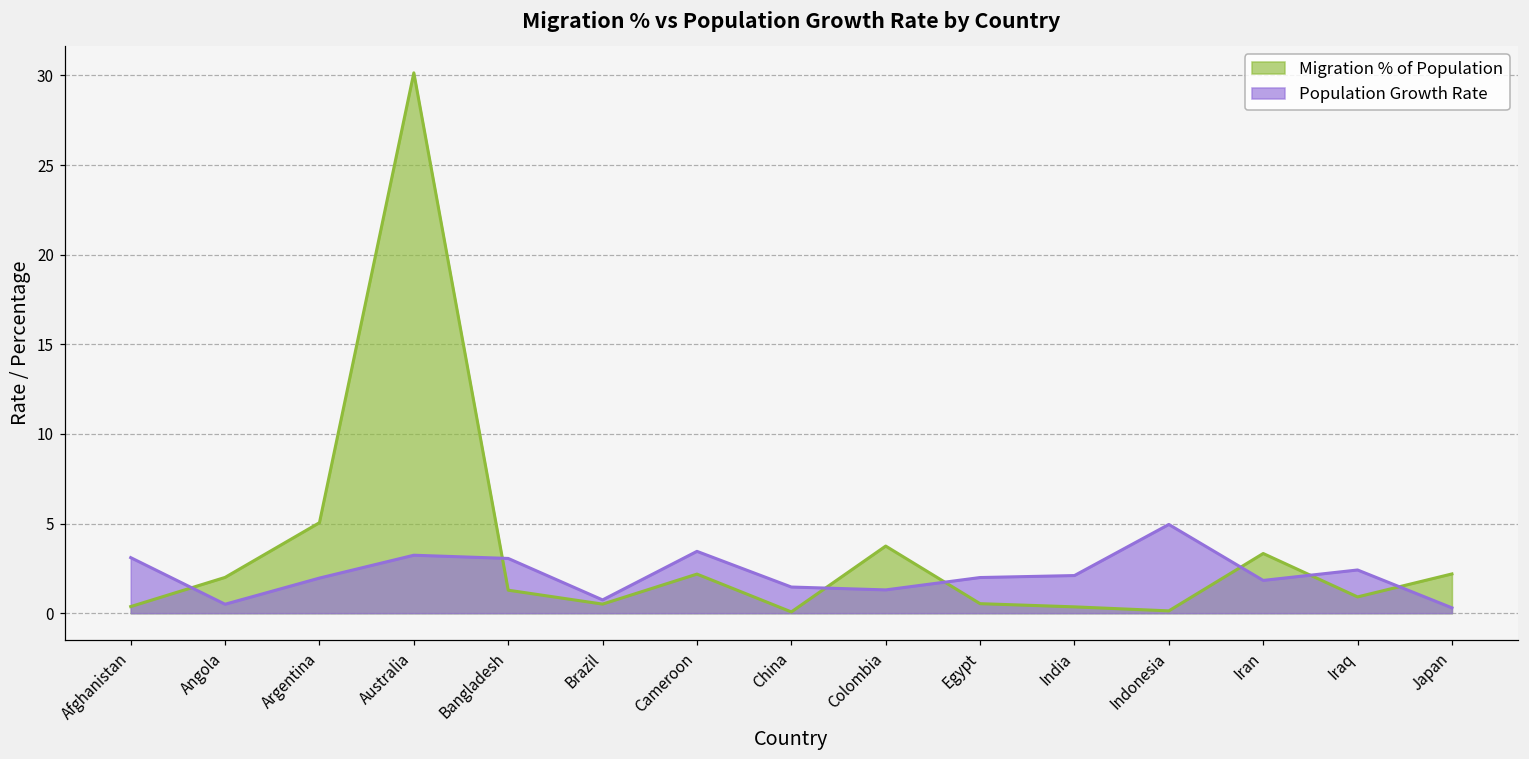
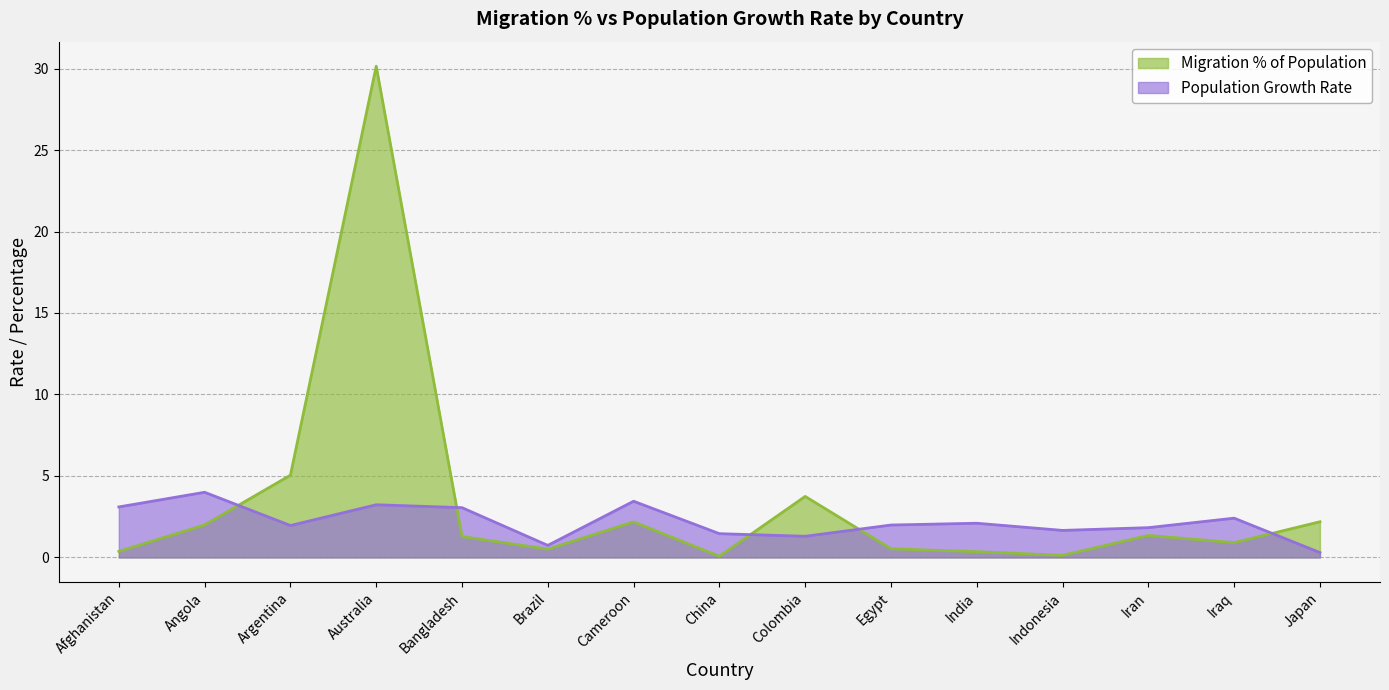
  {
    "Migration % of Population": {
      "Afghanistan": 0.4,
      "Angola": 2.0,
      "Argentina": 5.0,
      "Australia": 30.1,
      "Bangladesh": 1.3,
      "Brazil": 0.5,
      "Cameroon": 2.2,
      "China": 0.1,
      "Colombia": 3.7,
      "Egypt": 0.5,
      "India": 0.4,
      "Indonesia": 0.1,
-     "Iran": 3.3,
+     "Iran": 1.4,
      "Iraq": 0.9,
      "Japan": 2.2
    },
    "Population Growth Rate": {
      "Afghanistan": 3.1,
-     "Angola": 0.5,
+     "Angola": 4.0,
      "Argentina": 2.0,
      "Australia": 3.2,
      "Bangladesh": 3.1,
      "Brazil": 0.7,
      "Cameroon": 3.5,
      "China": 1.5,
      "Colombia": 1.3,
      "Egypt": 2.0,
      "India": 2.1,
-     "Indonesia": 5.0,
+     "Indonesia": 1.7,
      "Iran": 1.8,
      "Iraq": 2.4,
      "Japan": 0.3
    }
  }
